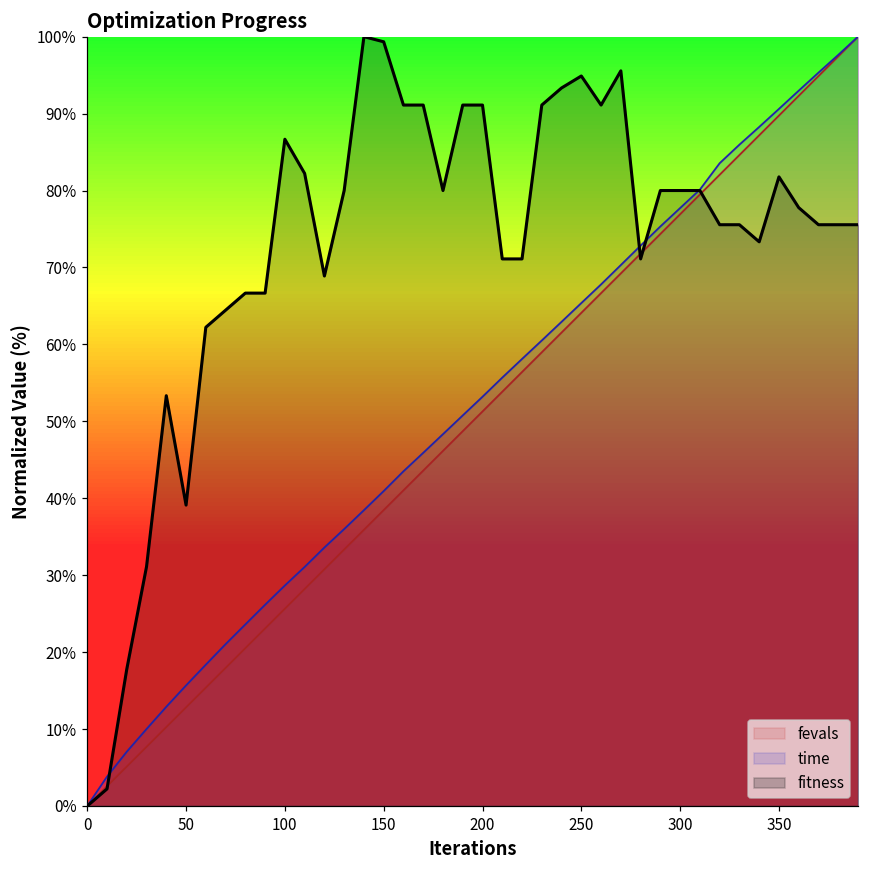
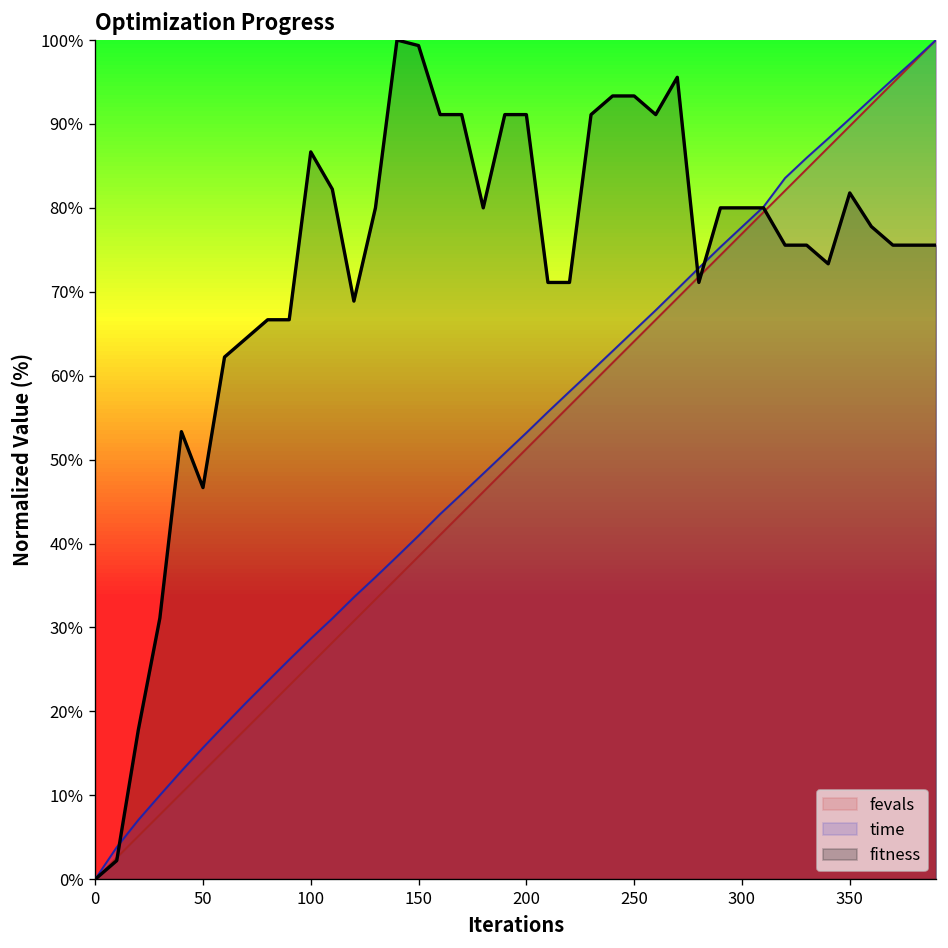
  {
    "fitness": {
-     "50": "39%",
+     "50": "47%",
      "100": "87%",
      "150": "99%",
      "200": "91%",
-     "250": "95%",
+     "250": "93%",
      "300": "80%",
      "350": "82%"
    }
  }
